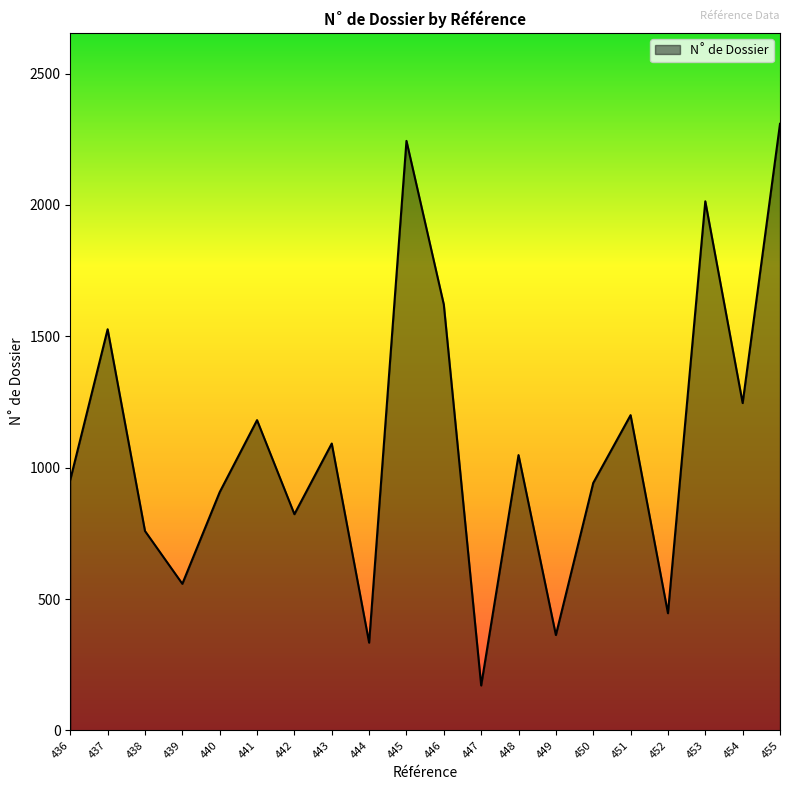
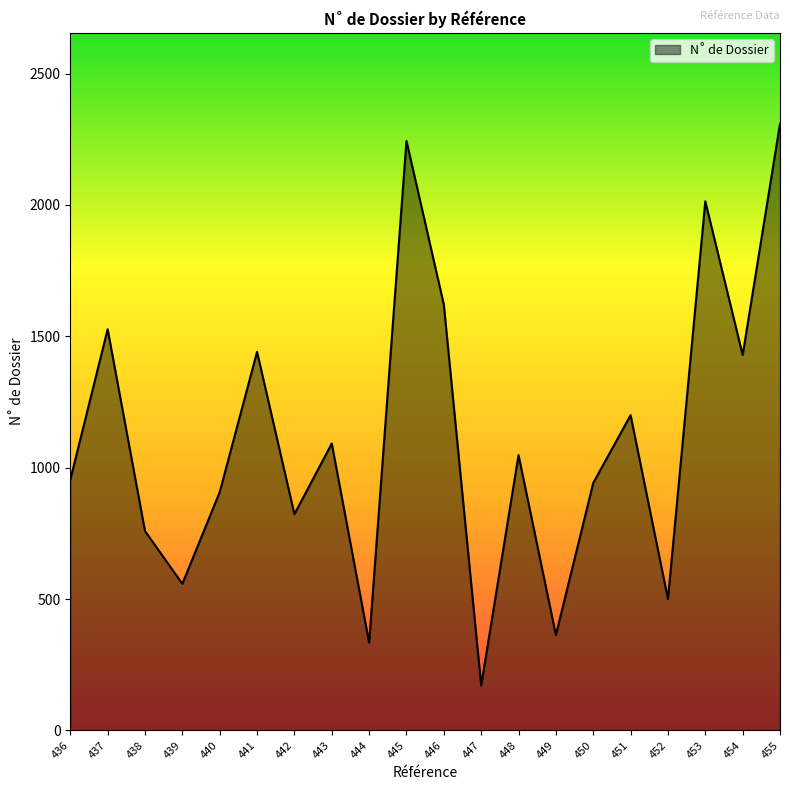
  {
    "436": 950,
    "437": 1530,
    "438": 760,
    "439": 560,
    "440": 910,
-   "441": 1180,
+   "441": 1440,
    "442": 820,
    "443": 1090,
    "444": 330,
    "445": 2240,
    "446": 1620,
    "447": 170,
    "448": 1050,
    "449": 360,
    "450": 940,
    "451": 1200,
-   "452": 450,
+   "452": 500,
    "453": 2010,
-   "454": 1250,
+   "454": 1430,
    "455": 2310
  }
